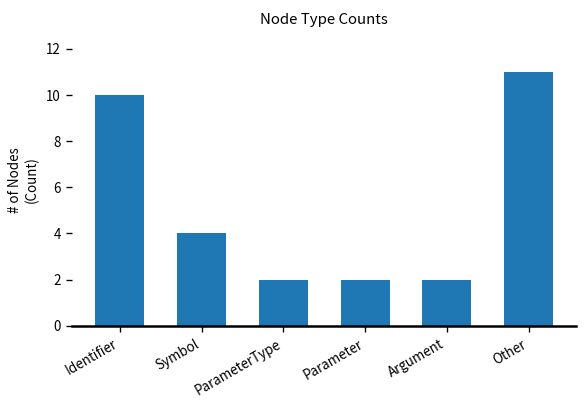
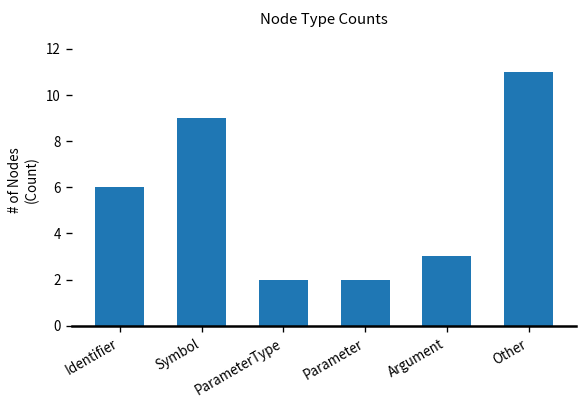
  {
-   "Identifier": 10,
-   "Symbol": 4,
+   "Identifier": 6,
+   "Symbol": 9,
    "ParameterType": 2,
    "Parameter": 2,
-   "Argument": 2,
+   "Argument": 3,
    "Other": 11
  }
